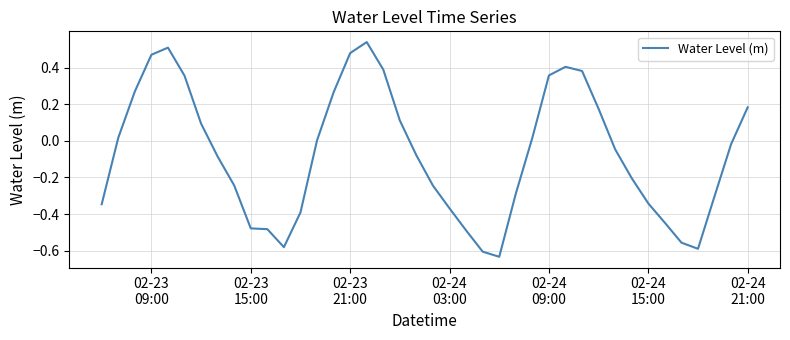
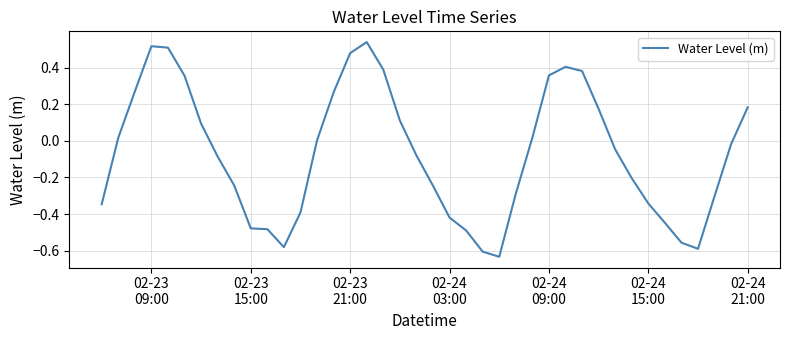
  {
-   "02-23 09:00": 0.47,
+   "02-23 09:00": 0.52,
    "02-23 15:00": -0.48,
    "02-23 21:00": 0.48,
-   "02-24 03:00": -0.37,
+   "02-24 03:00": -0.42,
    "02-24 09:00": 0.36,
    "02-24 15:00": -0.34,
    "02-24 21:00": 0.18
  }
